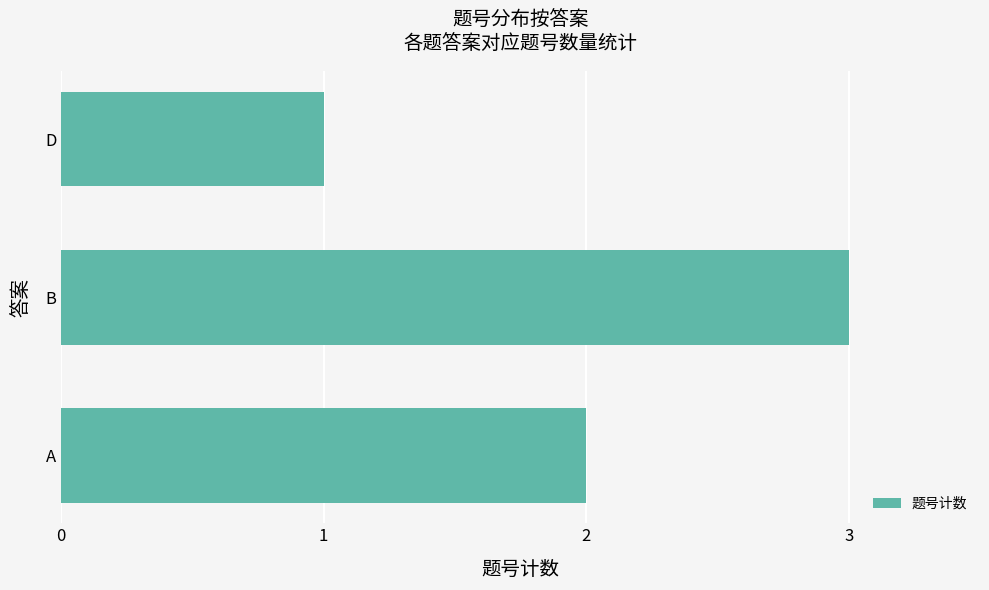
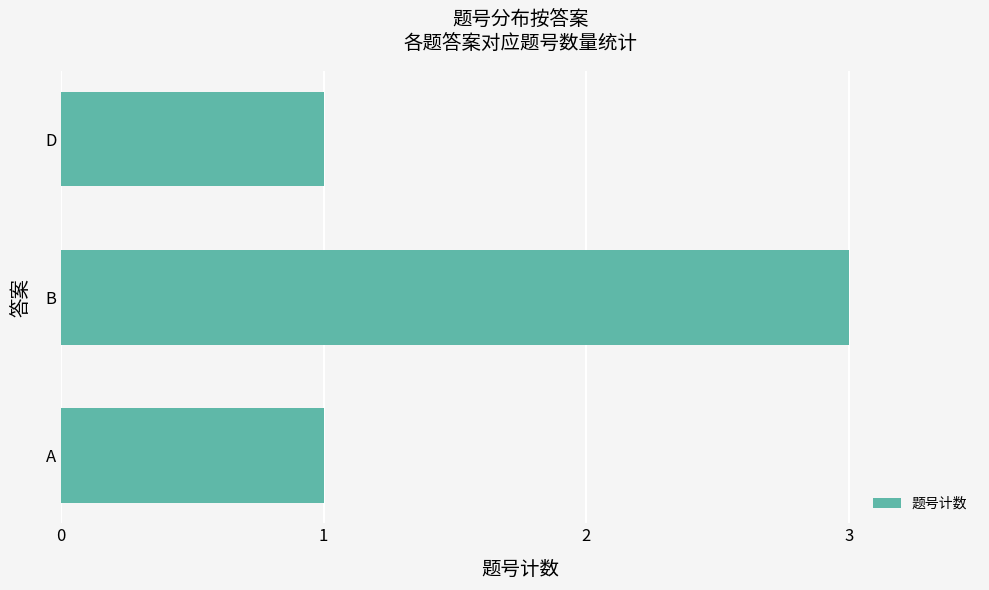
  {
    "D": 1,
    "B": 3,
-   "A": 2
+   "A": 1
  }
